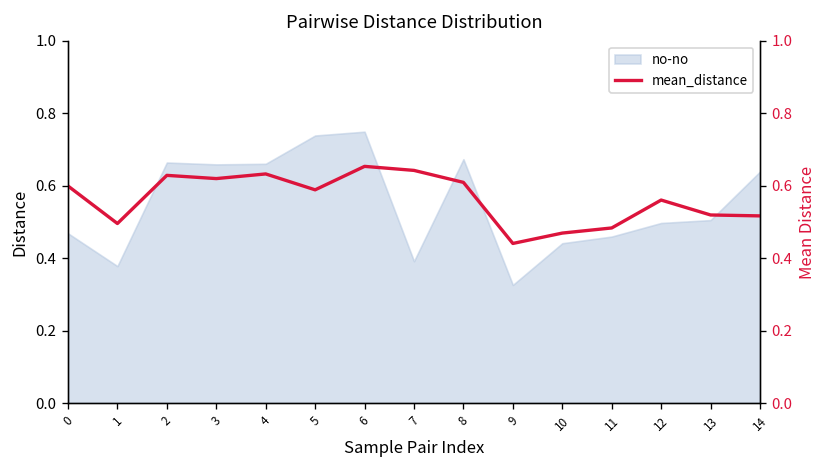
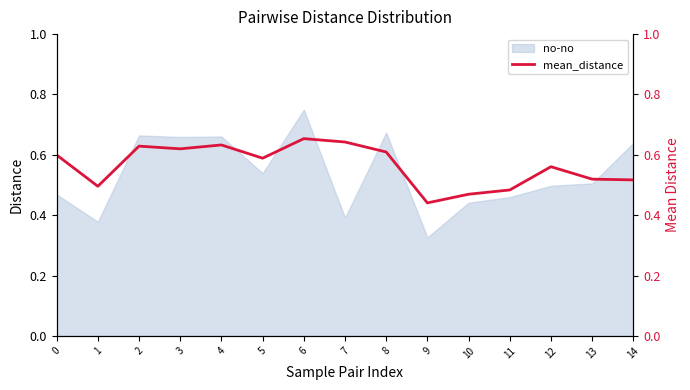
  {
    "no-no": {
      "0": 0.47,
      "1": 0.38,
      "2": 0.66,
      "3": 0.66,
      "4": 0.66,
-     "5": 0.74,
+     "5": 0.54,
      "6": 0.75,
      "7": 0.39,
      "8": 0.67,
      "9": 0.33,
      "10": 0.44,
      "11": 0.46,
      "12": 0.50,
      "13": 0.51,
      "14": 0.64
    },
    "mean_distance": {
      "0": 0.60,
      "1": 0.50,
      "2": 0.63,
      "3": 0.62,
      "4": 0.63,
      "5": 0.59,
      "6": 0.65,
      "7": 0.64,
      "8": 0.61,
      "9": 0.44,
      "10": 0.47,
      "11": 0.48,
      "12": 0.56,
      "13": 0.52,
      "14": 0.52
    }
  }
